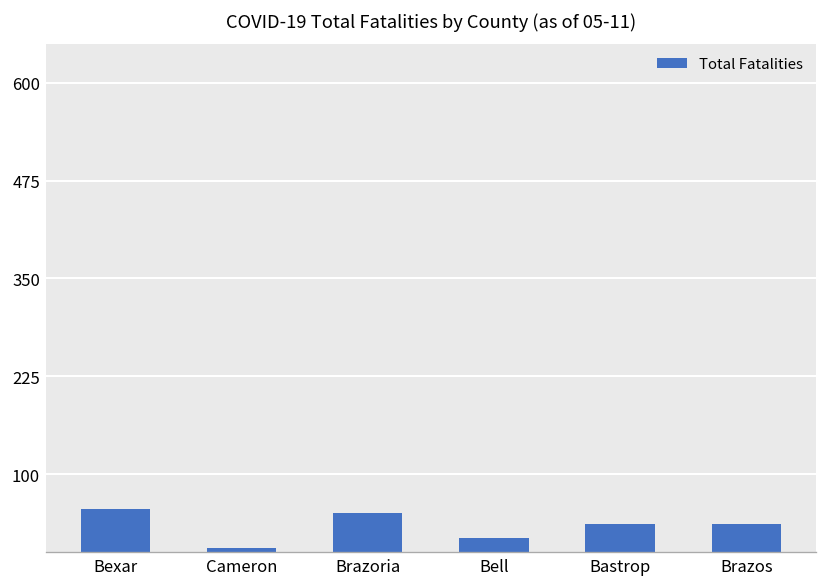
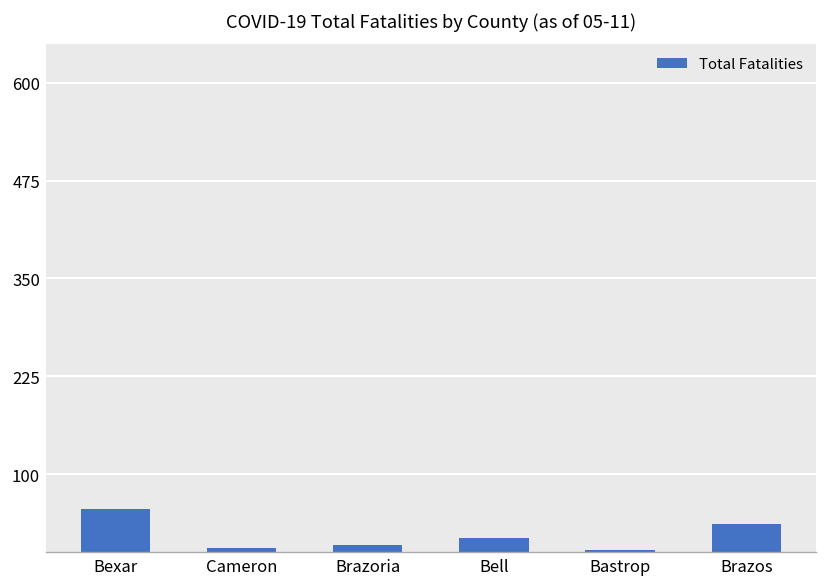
  {
    "Bexar": 60,
    "Cameron": 10,
-   "Brazoria": 50,
+   "Brazoria": 10,
    "Bell": 20,
-   "Bastrop": 40,
+   "Bastrop": 0,
    "Brazos": 40
  }
